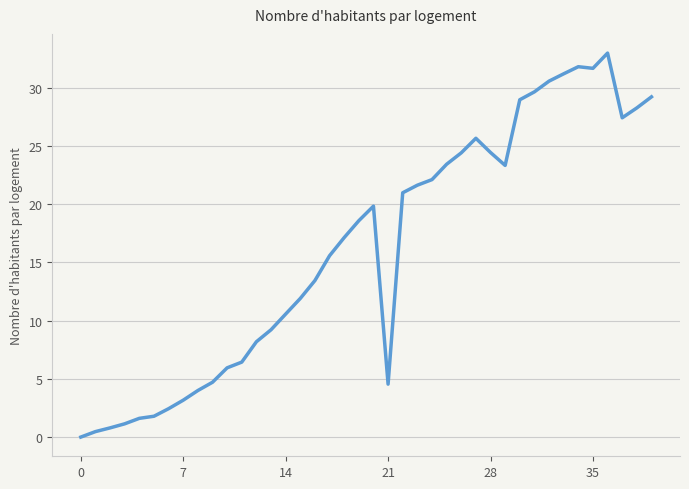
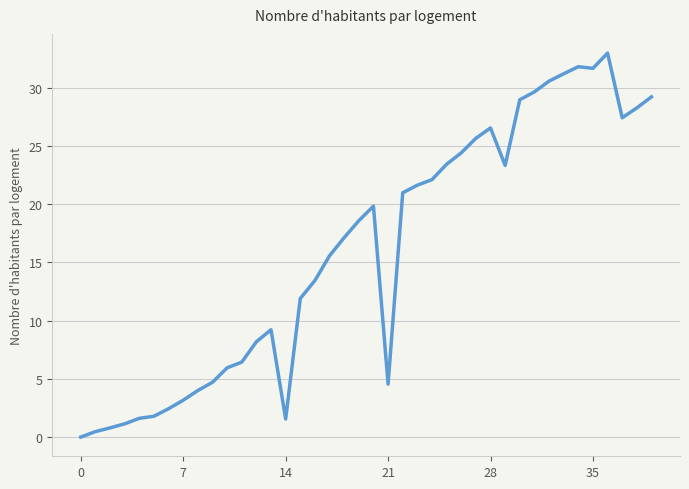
  {
    "0": 0.0,
    "7": 3.2,
-   "14": 10.6,
+   "14": 1.6,
    "21": 4.6,
-   "28": 24.5,
+   "28": 26.6,
    "35": 31.7
  }
